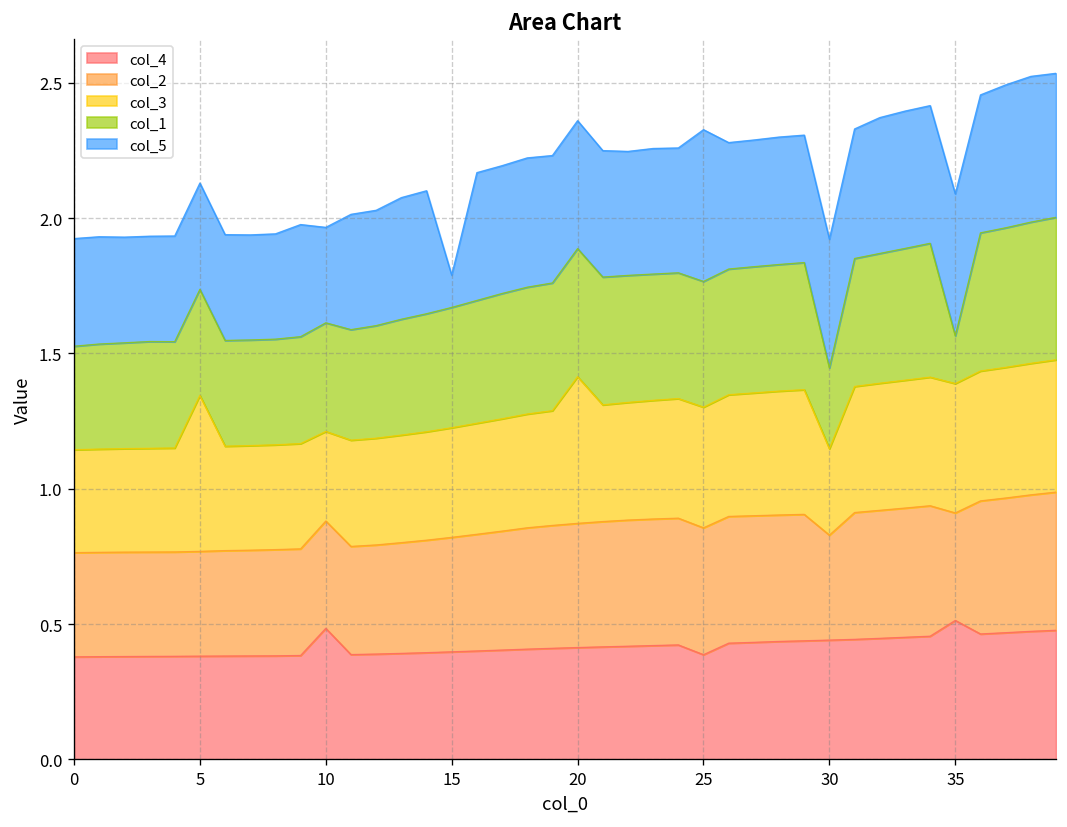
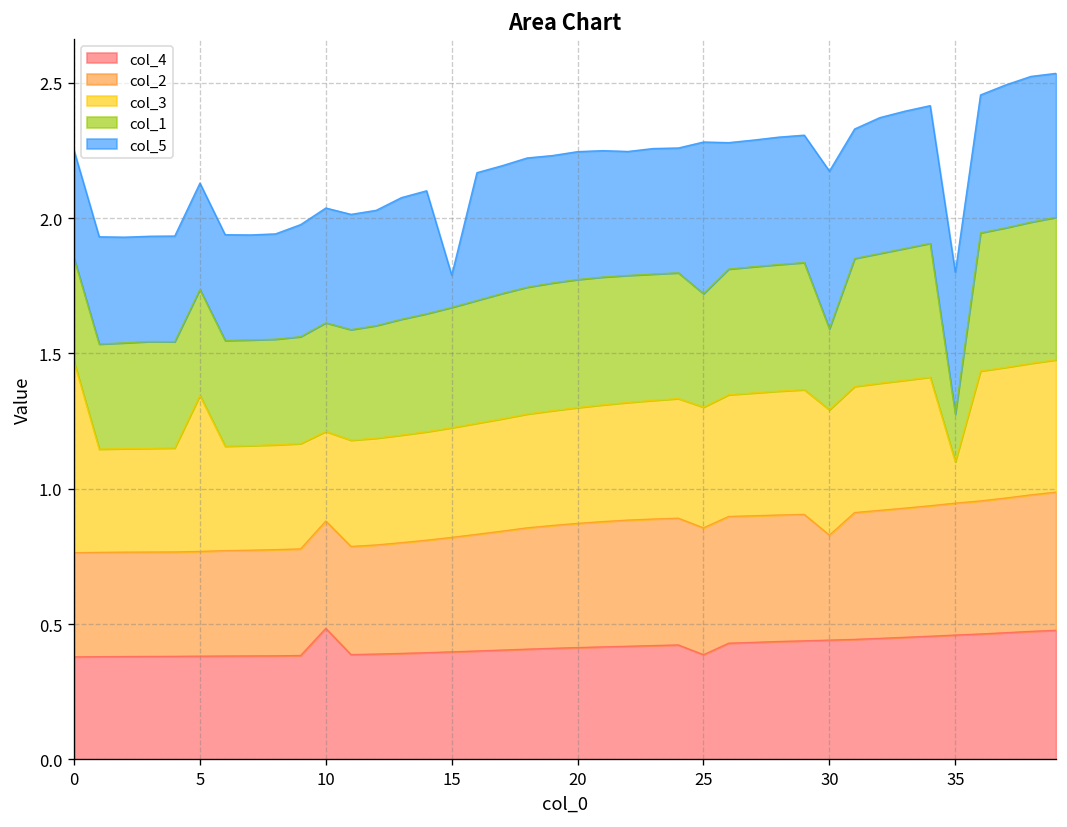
  {
    "col_4": {
      "0": 0.38,
      "5": 0.38,
      "10": 0.48,
      "15": 0.40,
      "20": 0.41,
      "25": 0.39,
      "30": 0.44,
-     "35": 0.51
+     "35": 0.46
    },
    "col_2": {
      "0": 0.38,
      "5": 0.39,
      "10": 0.40,
      "15": 0.42,
      "20": 0.46,
      "25": 0.47,
      "30": 0.39,
-     "35": 0.40
+     "35": 0.49
    },
    "col_3": {
-     "0": 0.38,
+     "0": 0.71,
      "5": 0.58,
      "10": 0.33,
      "15": 0.40,
-     "20": 0.54,
+     "20": 0.43,
      "25": 0.45,
-     "30": 0.32,
-     "35": 0.48
+     "30": 0.46,
+     "35": 0.15
    },
    "col_1": {
      "0": 0.38,
      "5": 0.39,
      "10": 0.40,
      "15": 0.44,
      "20": 0.47,
-     "25": 0.46,
+     "25": 0.42,
      "30": 0.30,
      "35": 0.18
    },
    "col_5": {
      "0": 0.40,
      "5": 0.39,
-     "10": 0.35,
+     "10": 0.42,
      "15": 0.12,
      "20": 0.47,
      "25": 0.56,
-     "30": 0.48,
+     "30": 0.58,
      "35": 0.52
    }
  }
